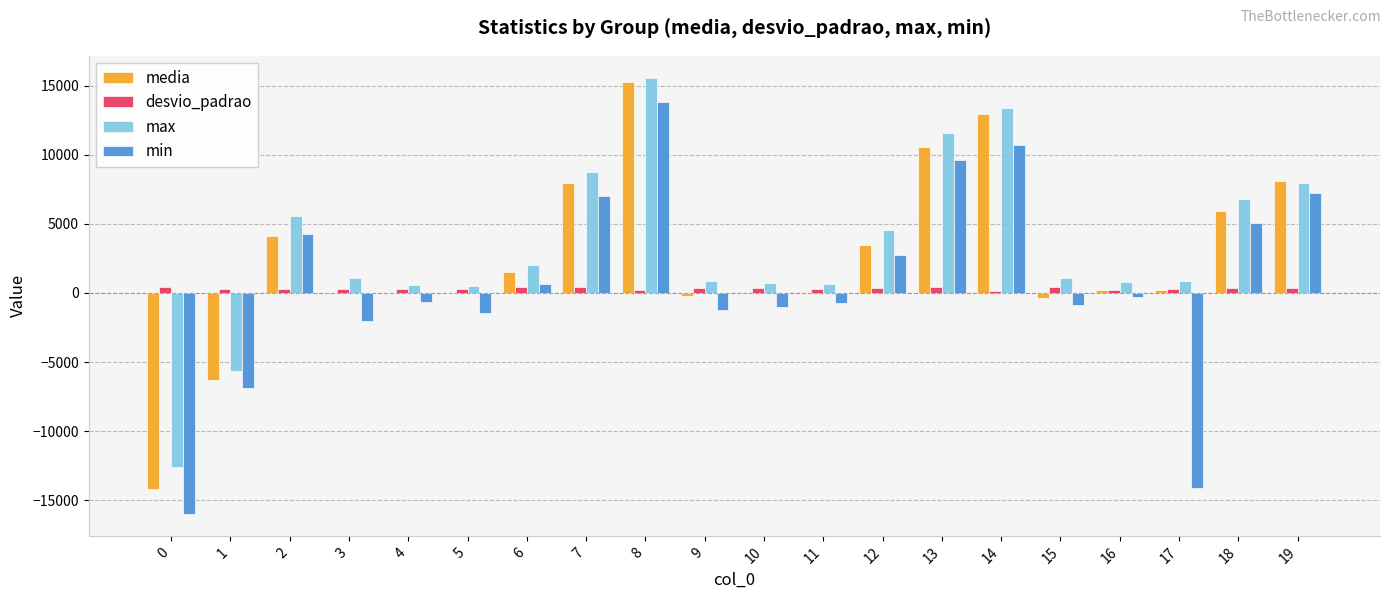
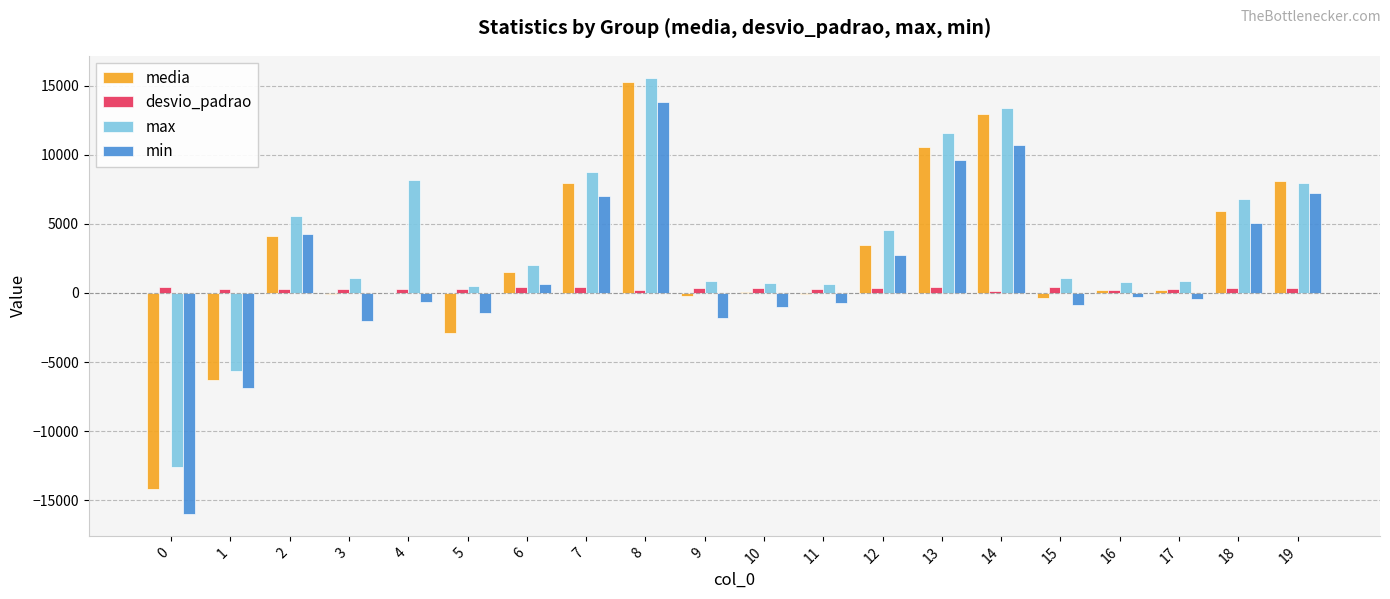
  {
    "media": {
      "0": -14200,
      "1": -6300,
      "2": 4100,
-     "5": 0,
+     "5": -2900,
      "6": 1500,
      "7": 7900,
      "8": 15200,
      "9": -200,
      "12": 3500,
      "13": 10600,
      "14": 12900,
      "15": -400,
      "16": 200,
      "17": 200,
      "18": 5900,
      "19": 8100
    },
    "desvio_padrao": {
      "0": 500,
      "1": 300,
      "2": 300,
      "3": 300,
      "4": 300,
      "5": 300,
      "6": 500,
      "7": 400,
      "8": 200,
      "9": 400,
      "10": 300,
      "11": 300,
      "12": 400,
      "13": 400,
      "15": 400,
      "16": 200,
      "17": 300,
      "18": 300,
      "19": 400
    },
    "max": {
      "0": -12600,
      "1": -5600,
      "2": 5600,
      "3": 1000,
-     "4": 600,
+     "4": 8200,
      "5": 500,
      "6": 2000,
      "7": 8800,
      "8": 15600,
      "9": 900,
      "10": 700,
      "11": 600,
      "12": 4600,
      "13": 11600,
      "14": 13400,
      "15": 1000,
      "16": 800,
      "17": 900,
      "18": 6800,
      "19": 8000
    },
    "min": {
      "0": -16000,
      "1": -6900,
      "2": 4300,
      "3": -2000,
      "4": -600,
      "5": -1500,
      "6": 600,
      "7": 7000,
      "8": 13800,
-     "9": -1200,
+     "9": -1800,
      "10": -1000,
      "11": -800,
      "12": 2700,
      "13": 9600,
      "14": 10700,
      "15": -900,
      "16": -300,
-     "17": -14100,
+     "17": -500,
      "18": 5100,
      "19": 7300
    }
  }
